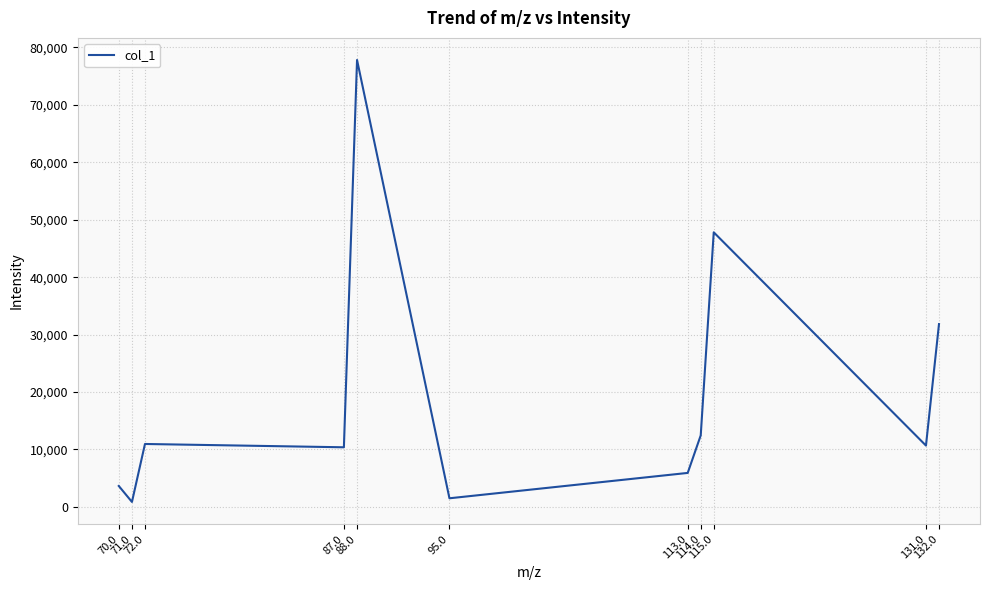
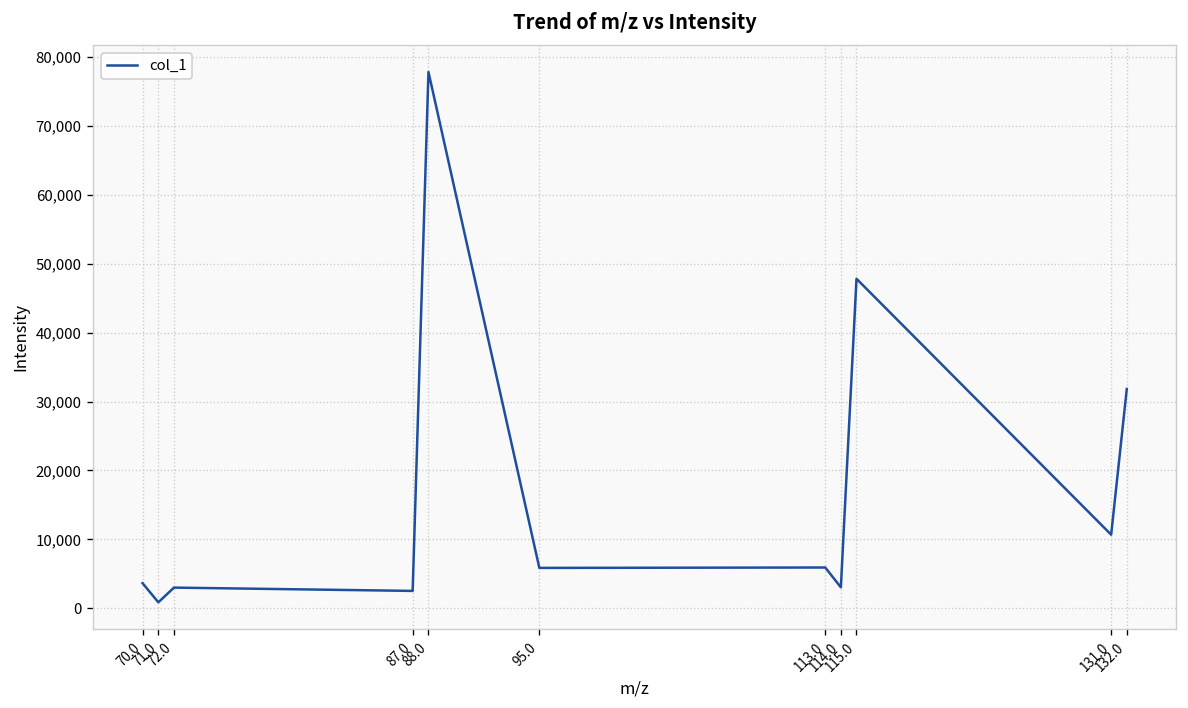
  {
    "70.0": "4,000",
    "71.0": "1,000",
-   "72.0": "11,000",
-   "87.0": "10,000",
+   "72.0": "3,000",
+   "87.0": "3,000",
    "88.0": "78,000",
-   "95.0": "1,000",
+   "95.0": "6,000",
    "113.0": "6,000",
-   "114.0": "12,000",
+   "114.0": "3,000",
    "115.0": "48,000",
    "131.0": "11,000",
    "132.0": "32,000"
  }
